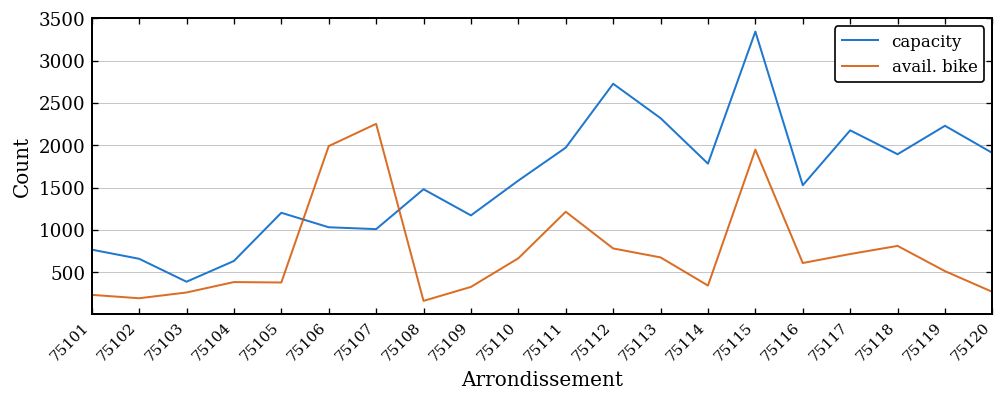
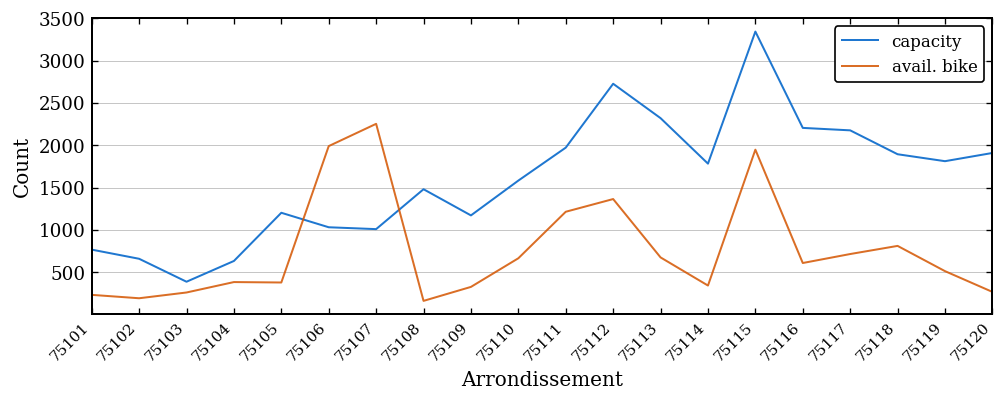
  {
    "capacity": {
      "75101": 800,
      "75102": 700,
      "75103": 400,
      "75104": 600,
      "75105": 1200,
      "75106": 1000,
      "75107": 1000,
      "75108": 1500,
      "75109": 1200,
      "75110": 1600,
      "75111": 2000,
      "75112": 2700,
      "75113": 2300,
      "75114": 1800,
      "75115": 3300,
-     "75116": 1500,
+     "75116": 2200,
      "75117": 2200,
      "75118": 1900,
-     "75119": 2200,
+     "75119": 1800,
      "75120": 1900
    },
    "avail. bike": {
      "75101": 200,
      "75102": 200,
      "75103": 300,
      "75104": 400,
      "75105": 400,
      "75106": 2000,
      "75107": 2300,
      "75108": 200,
      "75109": 300,
      "75110": 700,
      "75111": 1200,
-     "75112": 800,
+     "75112": 1400,
      "75113": 700,
      "75114": 300,
      "75115": 1900,
      "75116": 600,
      "75117": 700,
      "75118": 800,
      "75119": 500,
      "75120": 300
    }
  }
